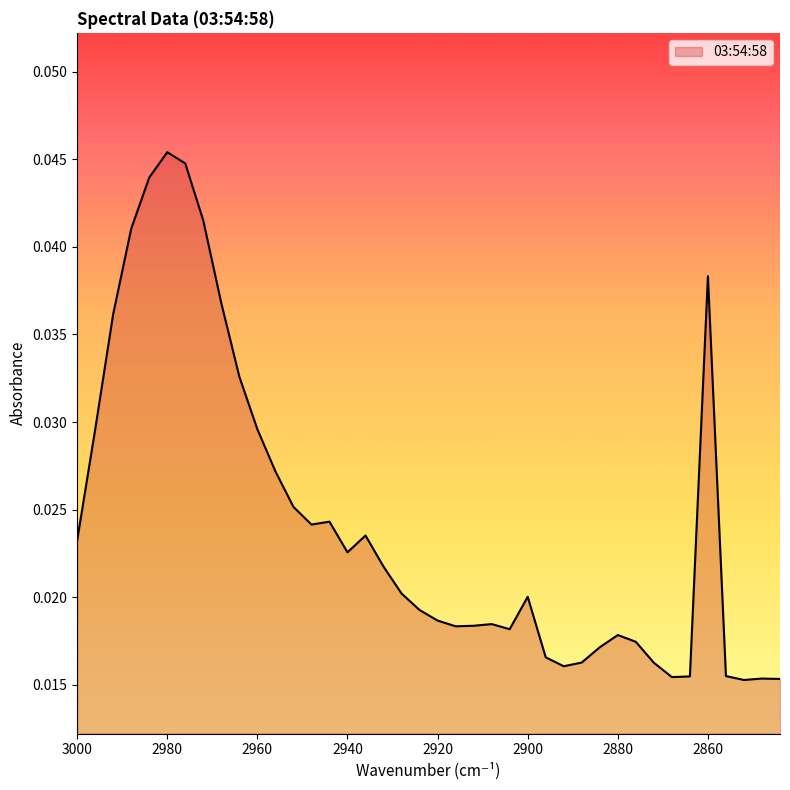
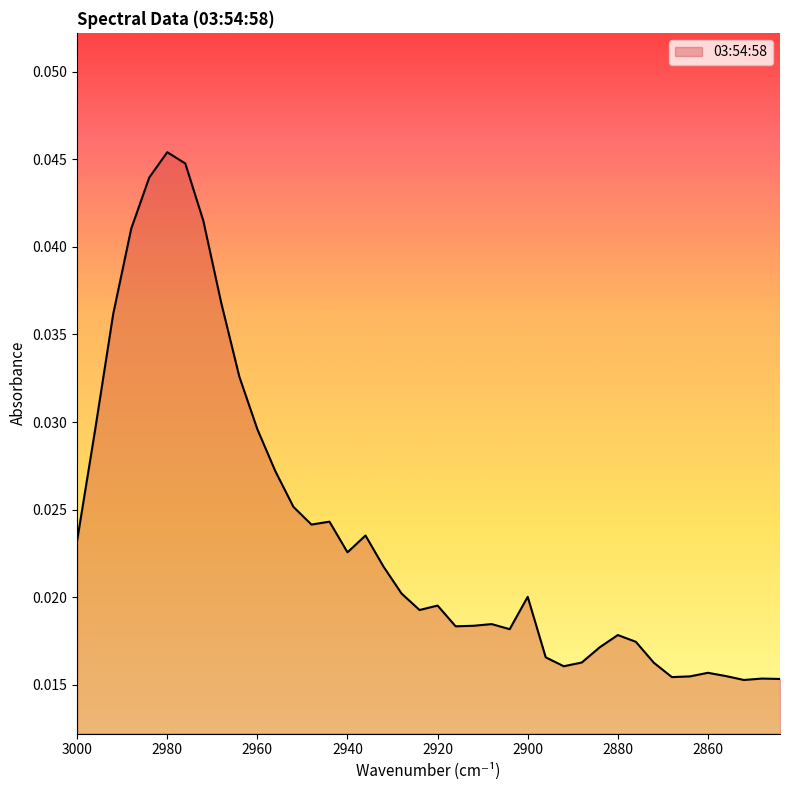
  {
    "3000": 0.0232,
    "2980": 0.0454,
    "2960": 0.0296,
    "2940": 0.0226,
-   "2920": 0.0187,
+   "2920": 0.0195,
    "2900": 0.0200,
    "2880": 0.0178,
-   "2860": 0.0383
+   "2860": 0.0157
  }
